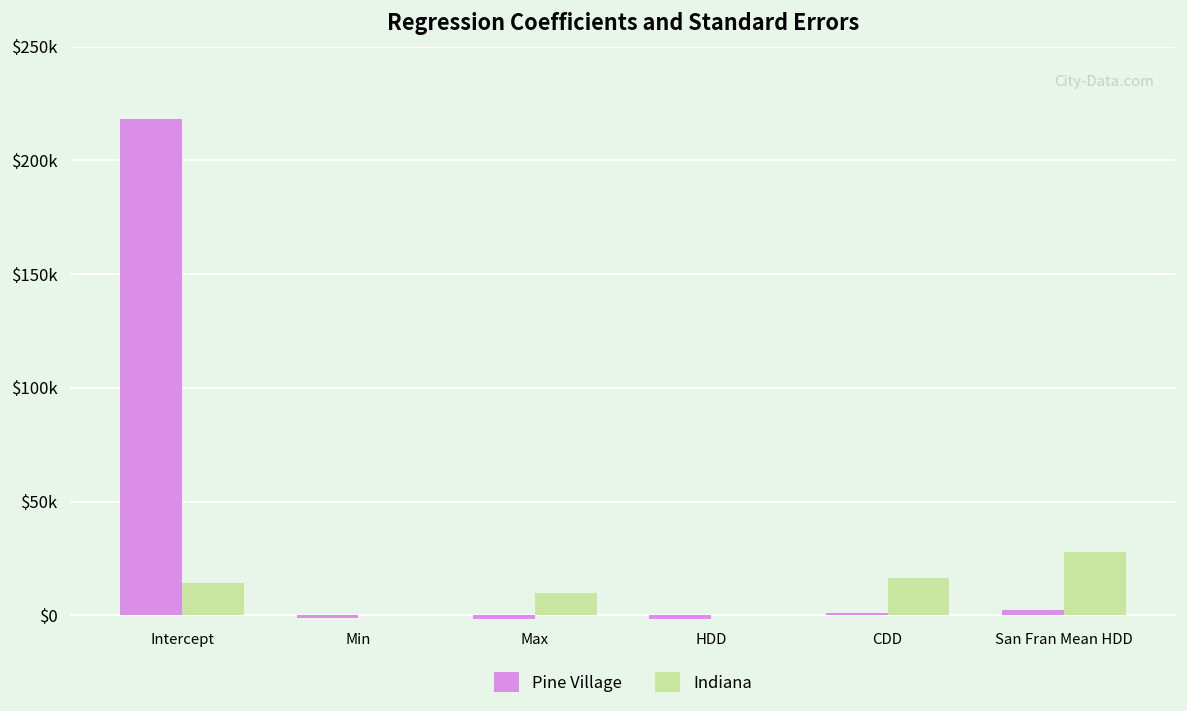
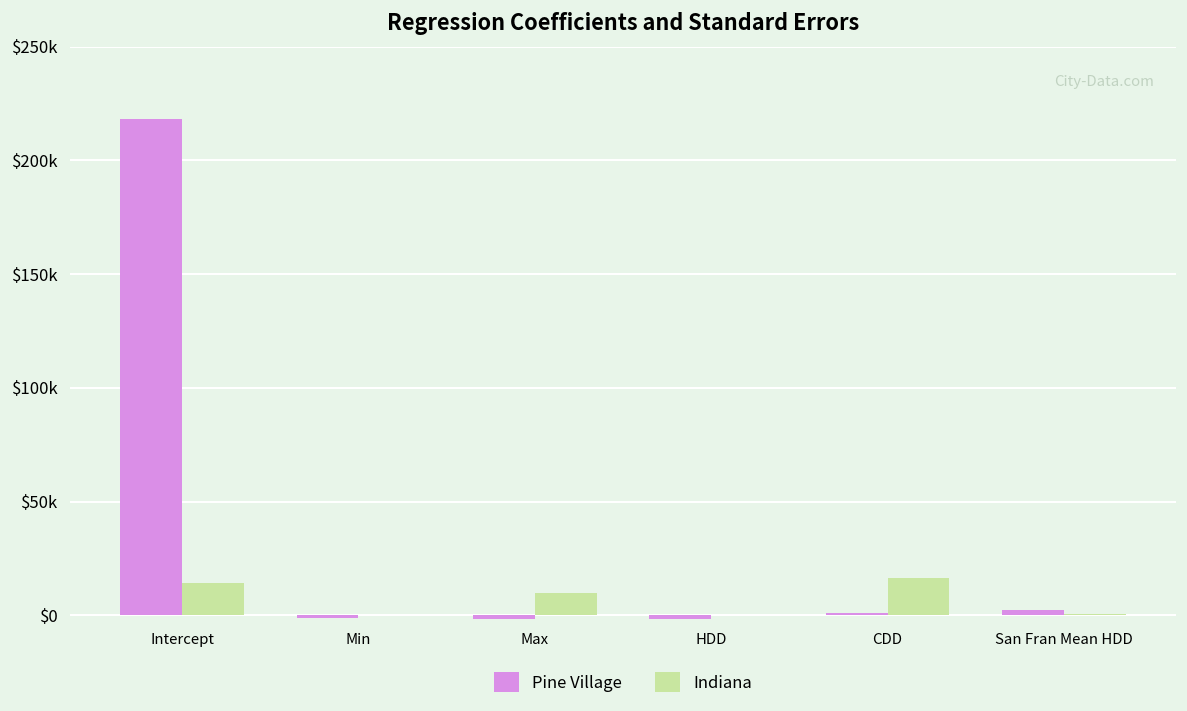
  {
    "Pine Village": {
      "Intercept": "$218000",
      "Max": "$-1000",
      "HDD": "$-2000",
      "San Fran Mean HDD": "$3000"
    },
    "Indiana": {
      "Intercept": "$14000",
      "Max": "$10000",
      "CDD": "$16000",
-     "San Fran Mean HDD": "$28000"
+     "San Fran Mean HDD": "$0"
    }
  }
